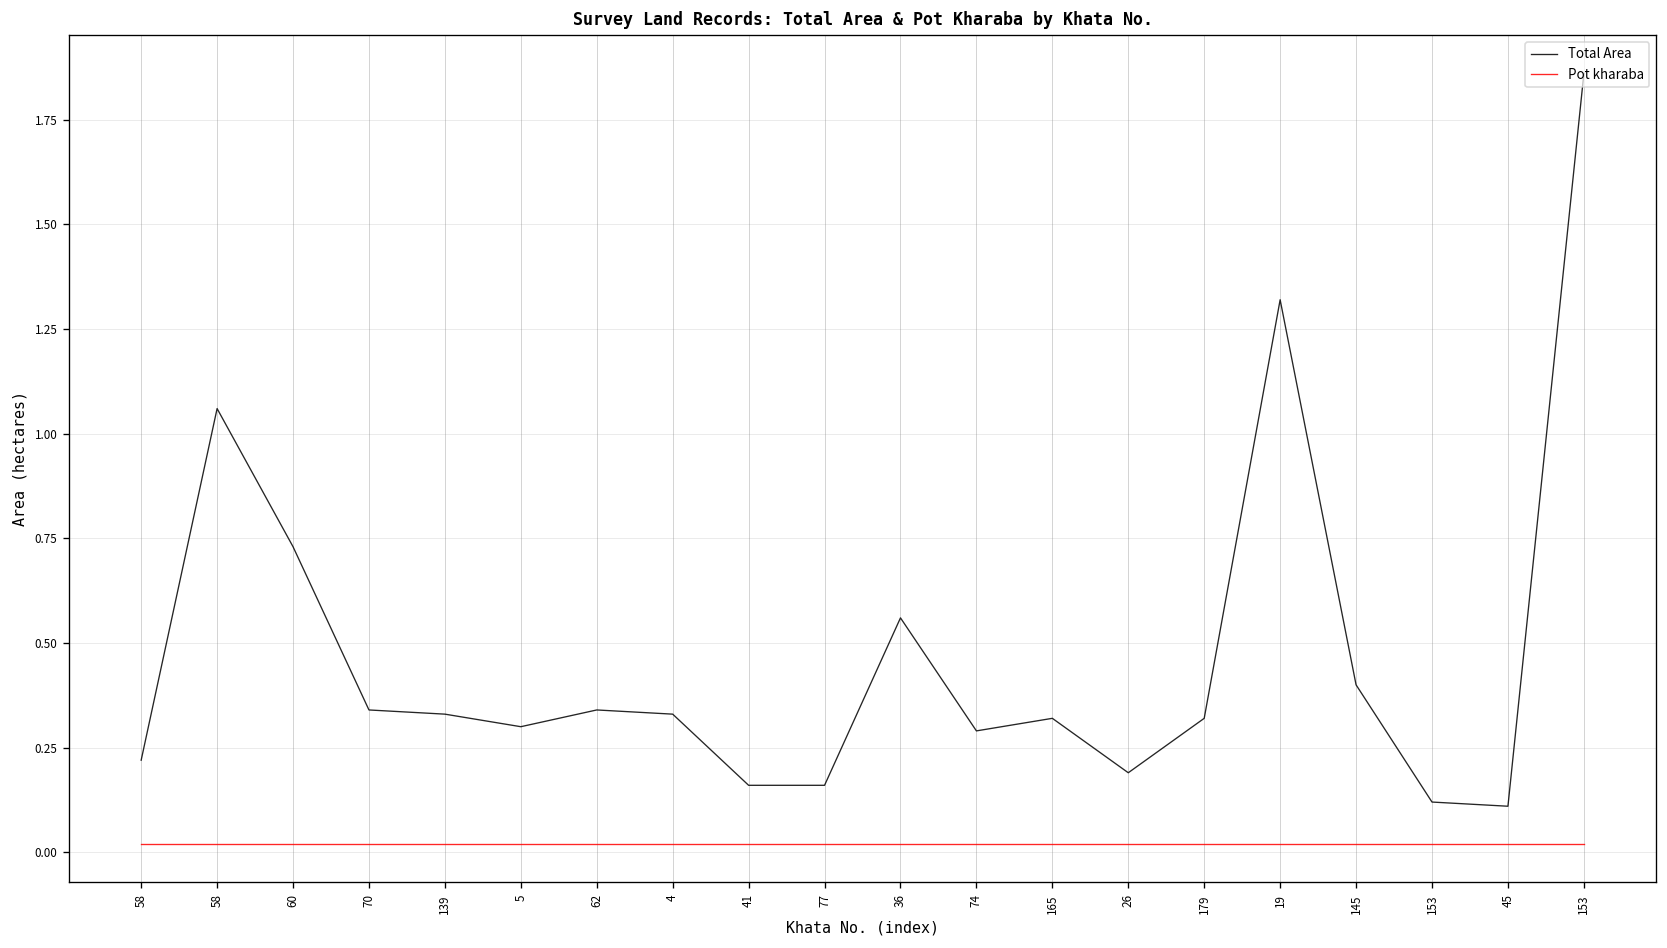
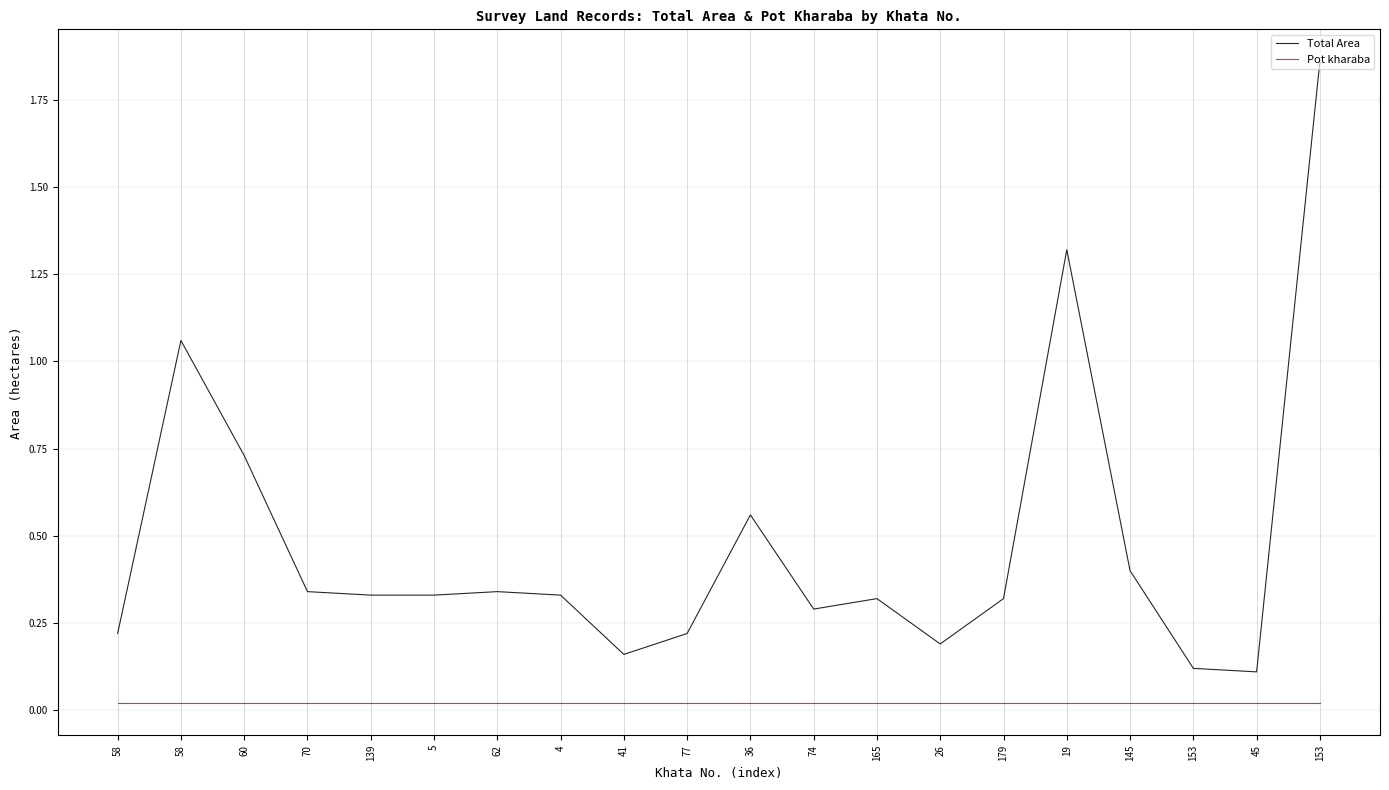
  {
    "Total Area": {
      "60": 0.73,
      "70": 0.34,
      "139": 0.33,
-     "5": 0.30,
+     "5": 0.33,
      "62": 0.34,
      "4": 0.33,
      "41": 0.16,
-     "77": 0.16,
+     "77": 0.22,
      "36": 0.56,
      "74": 0.29,
      "165": 0.32,
      "26": 0.19,
      "179": 0.32,
      "19": 1.32,
      "145": 0.40,
      "45": 0.11
    },
    "Pot kharaba": {
      "60": 0.02,
      "70": 0.02,
      "139": 0.02,
      "5": 0.02,
      "62": 0.02,
      "4": 0.02,
      "41": 0.02,
      "77": 0.02,
      "36": 0.02,
      "74": 0.02,
      "165": 0.02,
      "26": 0.02,
      "179": 0.02,
      "19": 0.02,
      "145": 0.02,
      "45": 0.02
    }
  }
